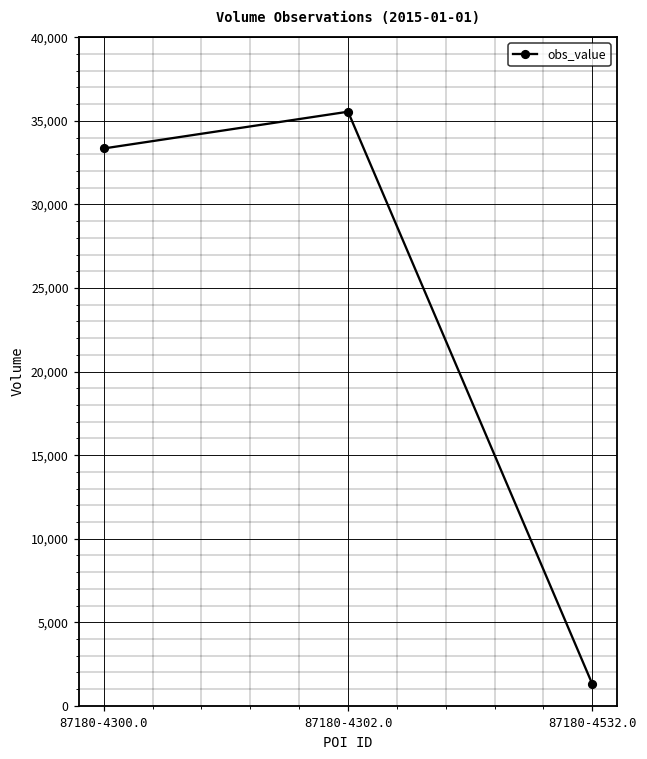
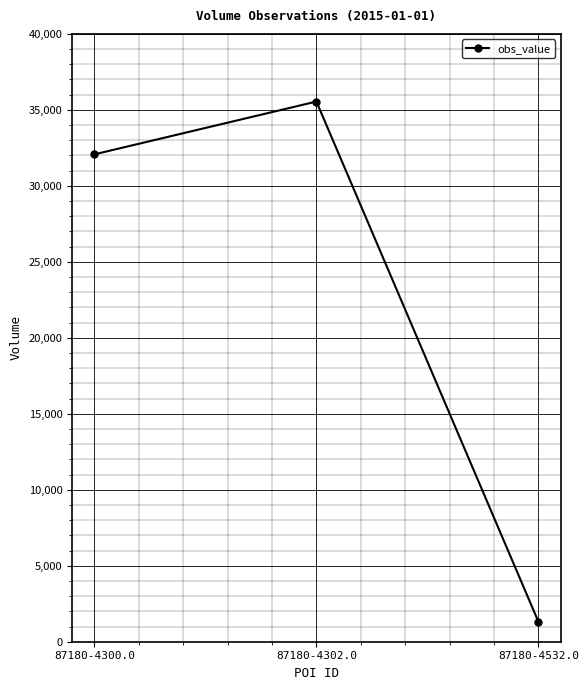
  {
-   "87180-4300.0": "33,300",
+   "87180-4300.0": "32,100",
    "87180-4302.0": "35,500",
    "87180-4532.0": "1,300"
  }
